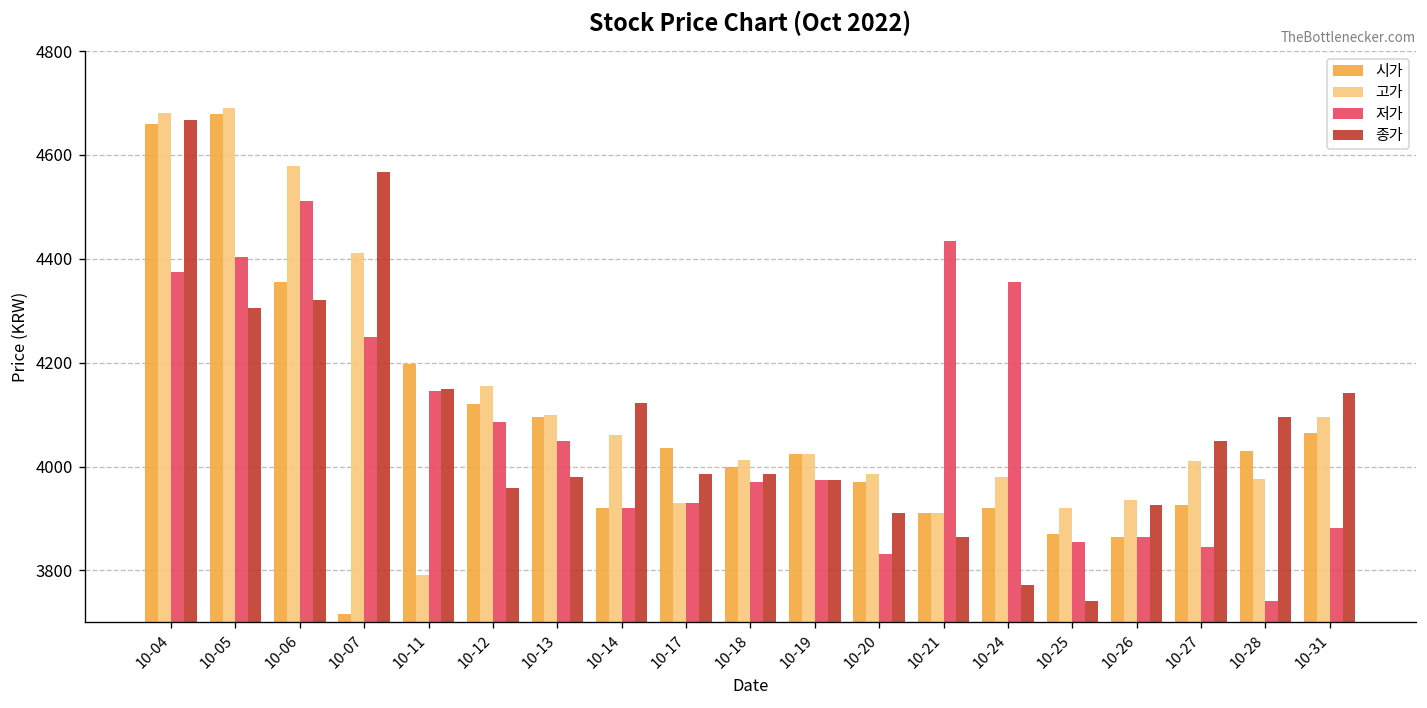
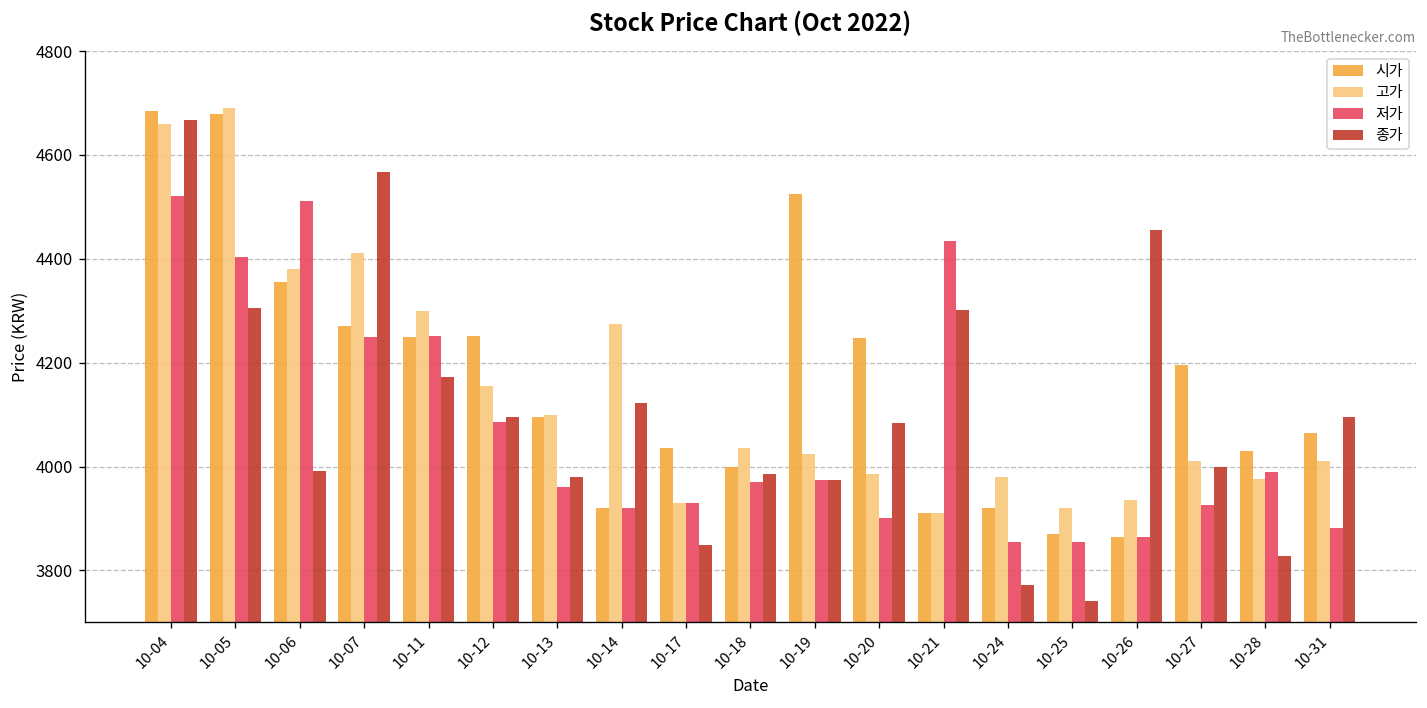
  {
    "시가": {
-     "10-04": 4660,
+     "10-04": 4680,
      "10-05": 4680,
      "10-06": 4360,
-     "10-07": 3720,
-     "10-11": 4200,
-     "10-12": 4120,
+     "10-07": 4270,
+     "10-11": 4250,
+     "10-12": 4250,
      "10-13": 4100,
      "10-14": 3920,
      "10-17": 4040,
      "10-18": 4000,
-     "10-19": 4030,
-     "10-20": 3970,
+     "10-19": 4530,
+     "10-20": 4250,
      "10-21": 3910,
      "10-24": 3920,
      "10-25": 3870,
      "10-26": 3870,
-     "10-27": 3930,
+     "10-27": 4200,
      "10-28": 4030,
      "10-31": 4070
    },
    "고가": {
-     "10-04": 4680,
+     "10-04": 4660,
      "10-05": 4690,
-     "10-06": 4580,
+     "10-06": 4380,
      "10-07": 4410,
-     "10-11": 3790,
+     "10-11": 4300,
      "10-12": 4160,
      "10-13": 4100,
-     "10-14": 4060,
+     "10-14": 4280,
      "10-17": 3930,
-     "10-18": 4010,
+     "10-18": 4040,
      "10-19": 4030,
      "10-20": 3990,
      "10-21": 3910,
      "10-24": 3980,
      "10-25": 3920,
      "10-26": 3940,
      "10-27": 4010,
      "10-28": 3980,
-     "10-31": 4100
+     "10-31": 4010
    },
    "저가": {
-     "10-04": 4370,
+     "10-04": 4520,
      "10-05": 4400,
      "10-06": 4510,
      "10-07": 4250,
-     "10-11": 4150,
+     "10-11": 4250,
      "10-12": 4090,
-     "10-13": 4050,
+     "10-13": 3960,
      "10-14": 3920,
      "10-17": 3930,
      "10-18": 3970,
      "10-19": 3980,
-     "10-20": 3830,
+     "10-20": 3900,
      "10-21": 4440,
-     "10-24": 4360,
+     "10-24": 3860,
      "10-25": 3860,
      "10-26": 3870,
-     "10-27": 3850,
-     "10-28": 3740,
+     "10-27": 3930,
+     "10-28": 3990,
      "10-31": 3880
    },
    "종가": {
      "10-04": 4670,
      "10-05": 4310,
-     "10-06": 4320,
+     "10-06": 3990,
      "10-07": 4570,
-     "10-11": 4150,
-     "10-12": 3960,
+     "10-11": 4170,
+     "10-12": 4100,
      "10-13": 3980,
      "10-14": 4120,
-     "10-17": 3990,
+     "10-17": 3850,
      "10-18": 3990,
      "10-19": 3980,
-     "10-20": 3910,
-     "10-21": 3870,
+     "10-20": 4080,
+     "10-21": 4300,
      "10-24": 3770,
      "10-25": 3740,
-     "10-26": 3930,
-     "10-27": 4050,
-     "10-28": 4100,
-     "10-31": 4140
+     "10-26": 4460,
+     "10-27": 4000,
+     "10-28": 3830,
+     "10-31": 4100
    }
  }
